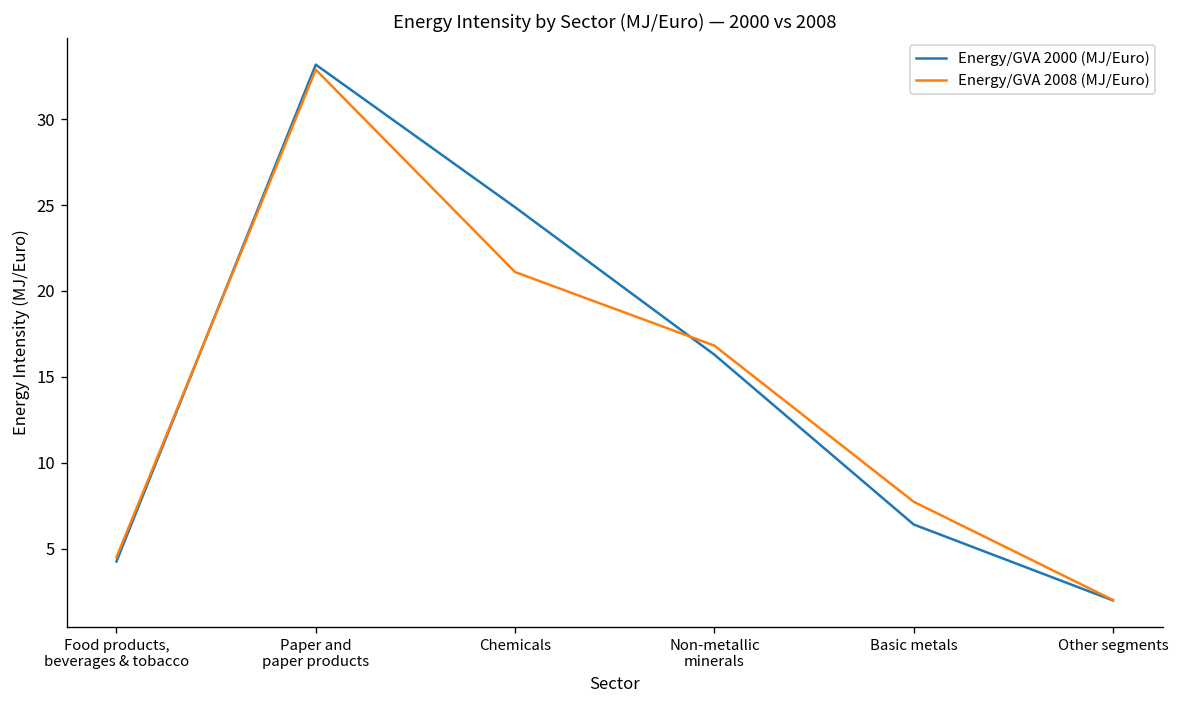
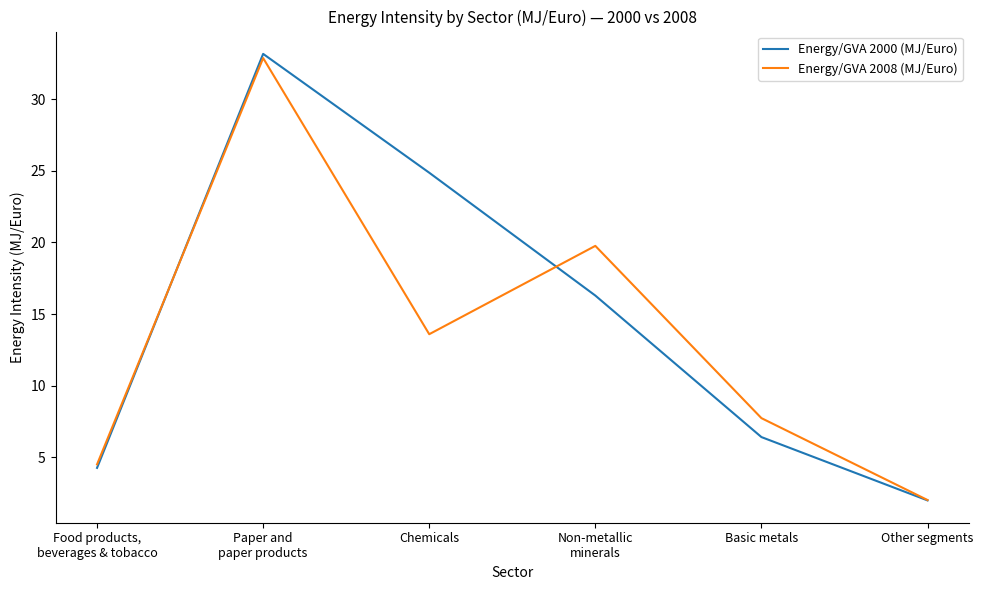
  {
    "Energy/GVA 2000 (MJ/Euro)": {
      "Food products, beverages & tobacco": 4.3,
      "Paper and paper products": 33.2,
      "Chemicals": 24.9,
      "Non-metallic minerals": 16.3,
      "Basic metals": 6.4
    },
    "Energy/GVA 2008 (MJ/Euro)": {
      "Food products, beverages & tobacco": 4.5,
      "Paper and paper products": 32.9,
-     "Chemicals": 21.1,
-     "Non-metallic minerals": 16.8,
+     "Chemicals": 13.6,
+     "Non-metallic minerals": 19.8,
      "Basic metals": 7.7
    }
  }
